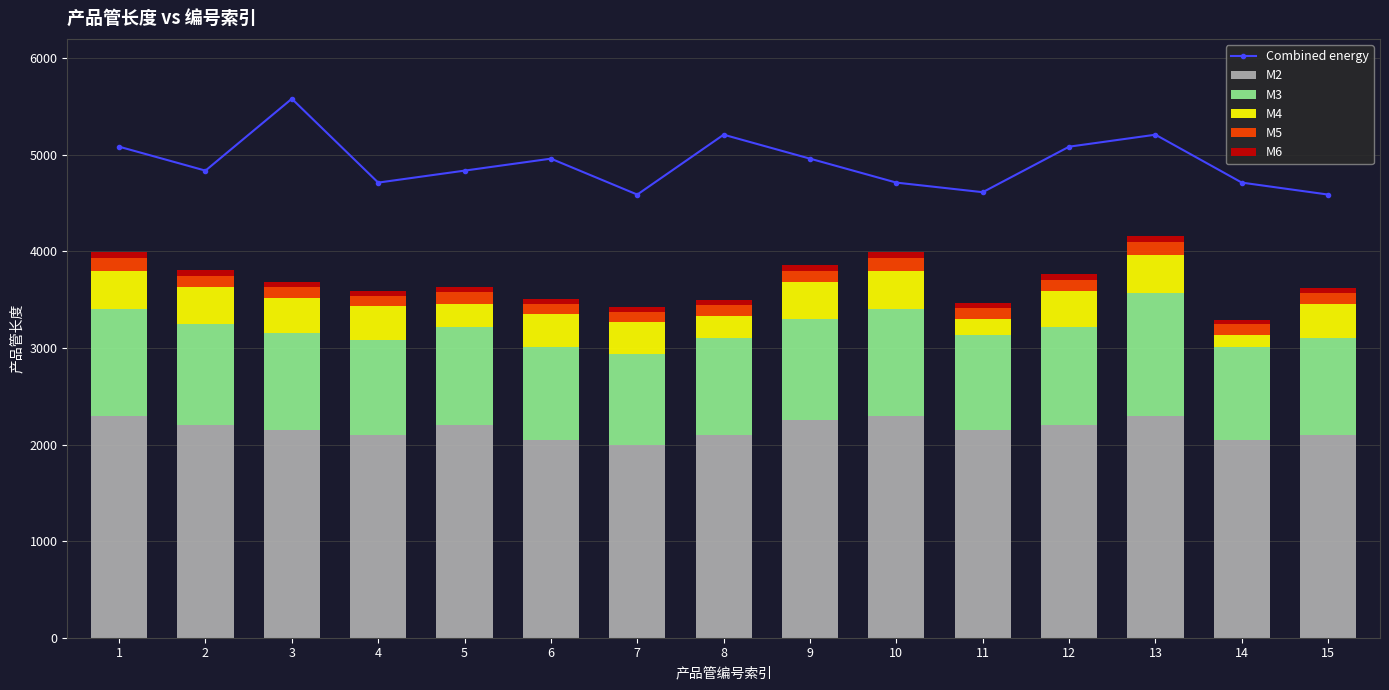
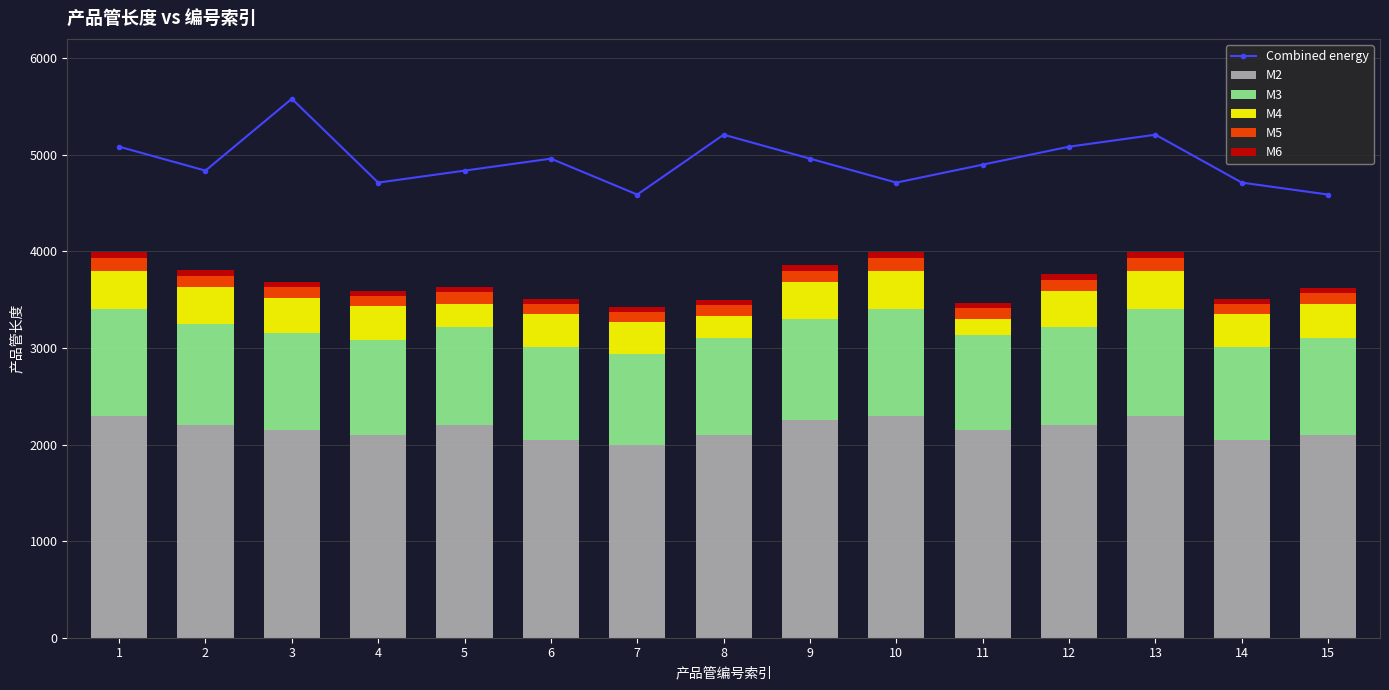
  {
    "Combined energy": {
      "1": 5100,
      "2": 4800,
      "3": 5600,
      "4": 4700,
      "5": 4800,
      "6": 5000,
      "7": 4600,
      "8": 5200,
      "9": 5000,
      "10": 4700,
-     "11": 4600,
+     "11": 4900,
      "12": 5100,
      "13": 5200,
      "14": 4700,
      "15": 4600
    },
    "M2": {
      "1": 2300,
      "2": 2200,
      "3": 2200,
      "4": 2100,
      "5": 2200,
      "6": 2100,
      "7": 2000,
      "8": 2100,
      "9": 2300,
      "10": 2300,
      "11": 2200,
      "12": 2200,
      "13": 2300,
      "14": 2100,
      "15": 2100
    },
    "M3": {
      "1": 1100,
      "2": 1100,
      "3": 1000,
      "4": 1000,
      "5": 1000,
      "6": 1000,
      "7": 900,
      "8": 1000,
      "9": 1100,
      "10": 1100,
      "11": 1000,
      "12": 1000,
-     "13": 1300,
+     "13": 1100,
      "14": 1000,
      "15": 1000
    },
    "M4": {
      "1": 400,
      "2": 400,
      "3": 400,
      "4": 400,
      "5": 200,
      "6": 300,
      "7": 300,
      "8": 200,
      "9": 400,
      "10": 400,
      "11": 200,
      "12": 400,
      "13": 400,
-     "14": 100,
+     "14": 300,
      "15": 400
    },
    "M5": {
      "1": 100,
      "2": 100,
      "3": 100,
      "4": 100,
      "5": 100,
      "6": 100,
      "7": 100,
      "8": 100,
      "9": 100,
      "10": 100,
      "11": 100,
      "12": 100,
      "13": 100,
      "14": 100,
      "15": 100
    },
    "M6": {
      "1": 100,
      "2": 100,
      "3": 100,
      "4": 100,
      "5": 100,
      "6": 0,
      "7": 0,
      "8": 100,
      "9": 100,
      "10": 100,
      "11": 100,
      "12": 100,
      "13": 100,
      "14": 0,
      "15": 100
    }
  }
